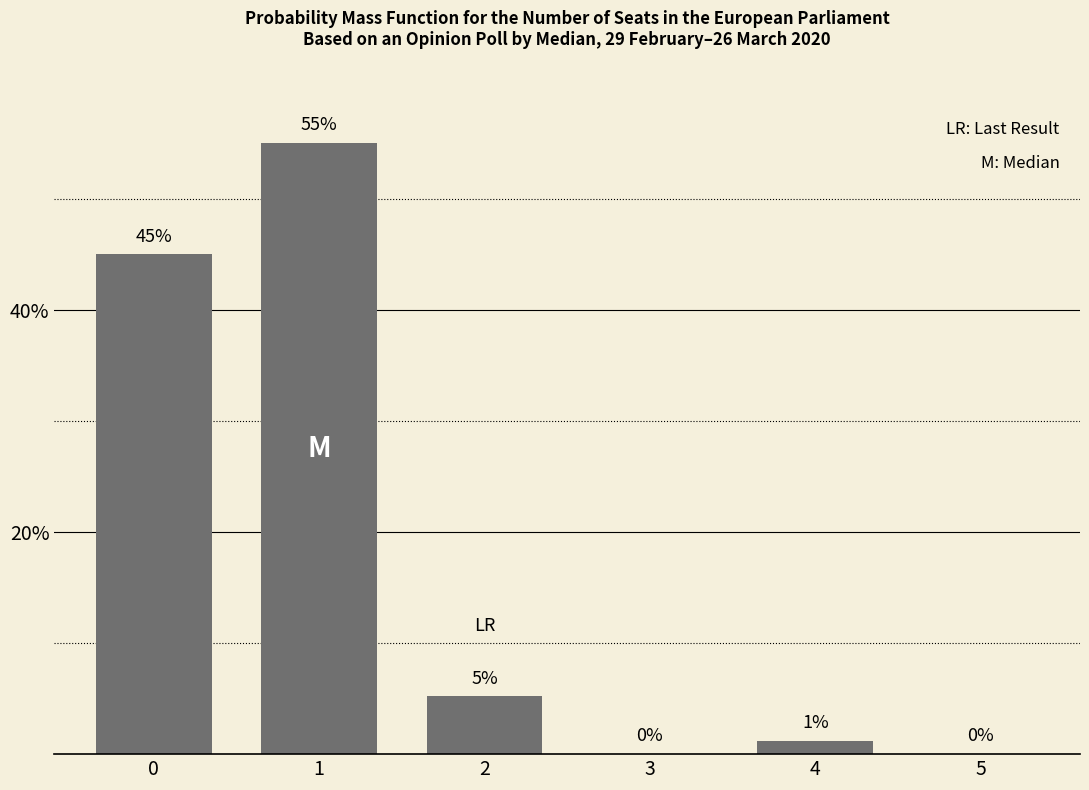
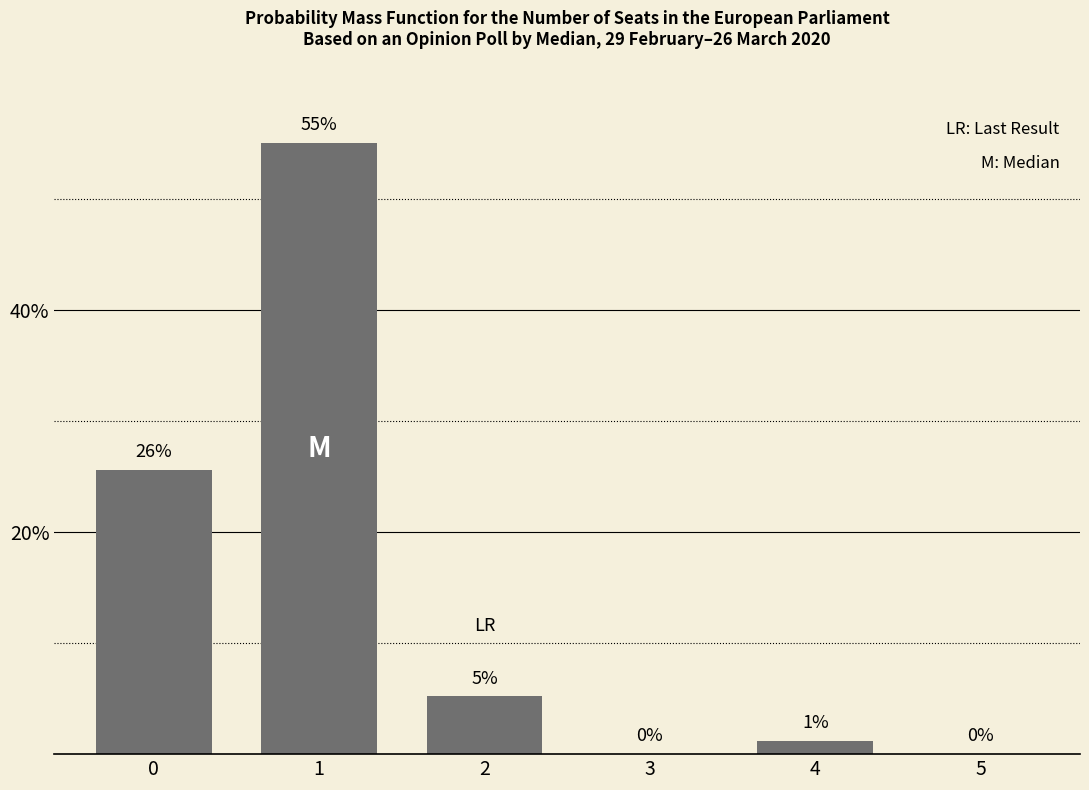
  {
-   "0": "45%",
+   "0": "26%",
    "1": "55%",
    "2": "5%",
    "3": "0%",
    "4": "1%",
    "5": "0%"
  }
